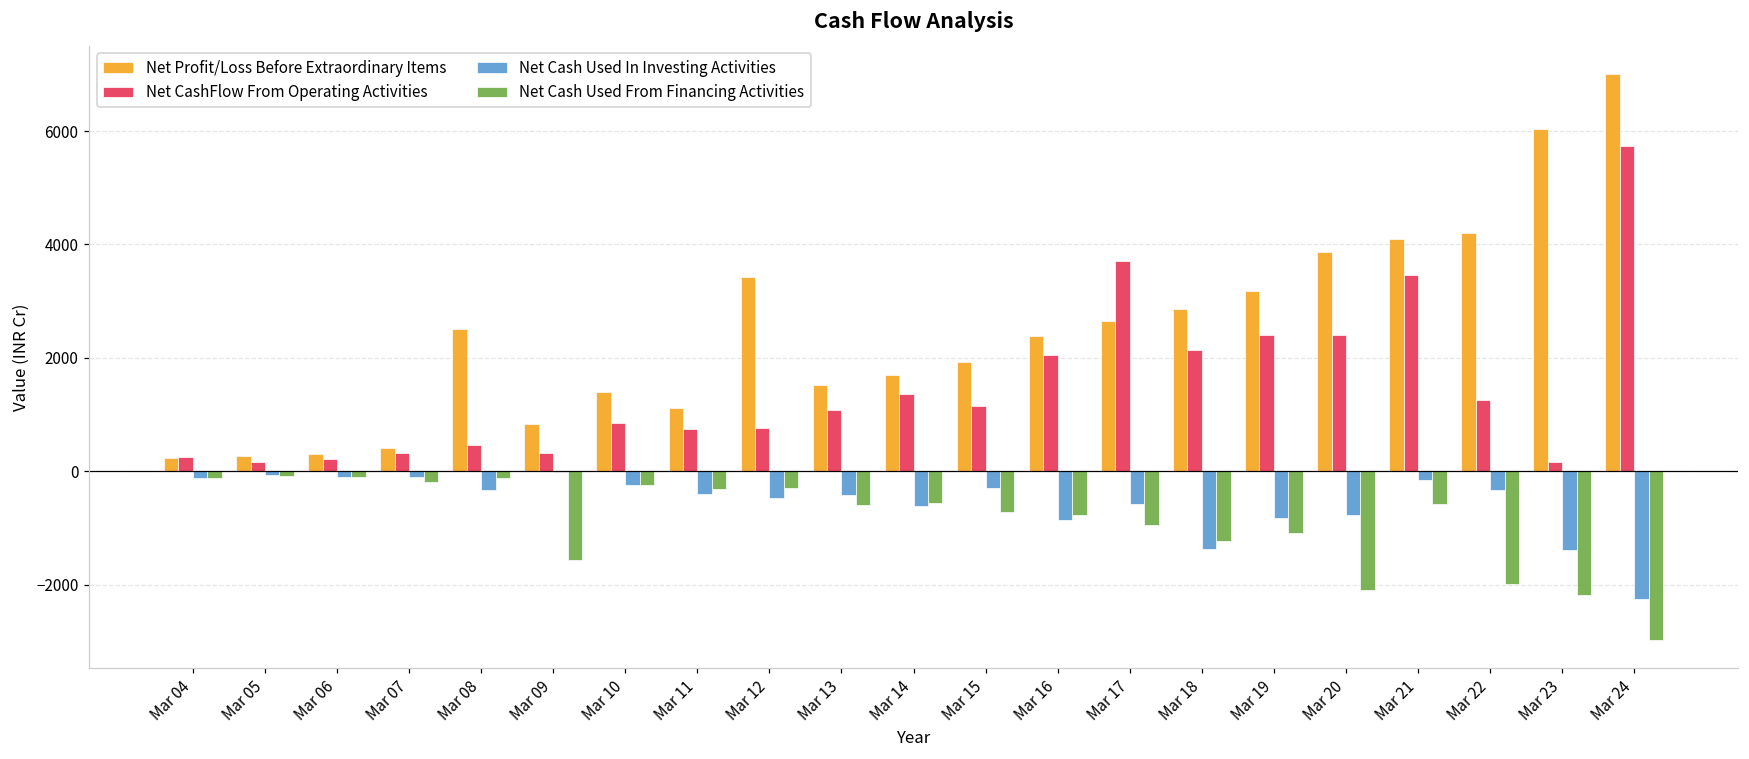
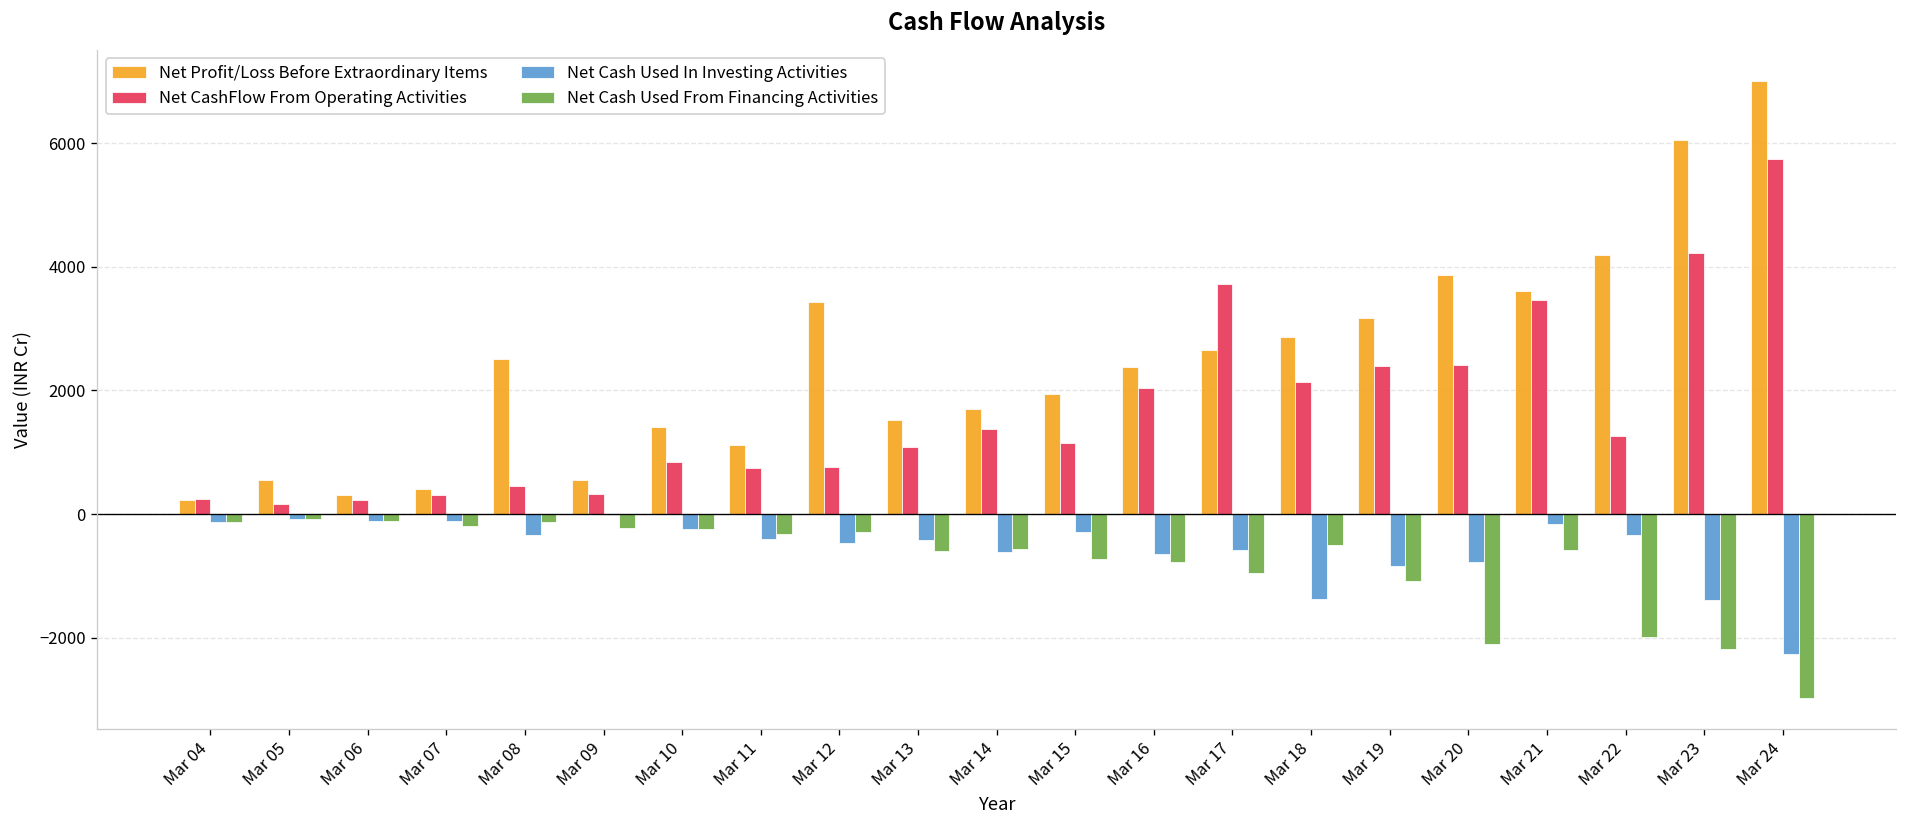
  {
    "Net Profit/Loss Before Extraordinary Items": {
      "Mar 04": 200,
-     "Mar 05": 300,
+     "Mar 05": 500,
      "Mar 06": 300,
      "Mar 07": 400,
      "Mar 08": 2500,
-     "Mar 09": 800,
+     "Mar 09": 500,
      "Mar 10": 1400,
      "Mar 11": 1100,
      "Mar 12": 3400,
      "Mar 13": 1500,
      "Mar 14": 1700,
      "Mar 15": 1900,
      "Mar 16": 2400,
      "Mar 17": 2700,
      "Mar 18": 2900,
      "Mar 19": 3200,
      "Mar 20": 3900,
-     "Mar 21": 4100,
+     "Mar 21": 3600,
      "Mar 22": 4200,
      "Mar 23": 6000,
      "Mar 24": 7000
    },
    "Net CashFlow From Operating Activities": {
      "Mar 04": 200,
      "Mar 05": 200,
      "Mar 06": 200,
      "Mar 07": 300,
      "Mar 08": 500,
      "Mar 09": 300,
      "Mar 10": 800,
      "Mar 11": 700,
      "Mar 12": 800,
      "Mar 13": 1100,
      "Mar 14": 1400,
      "Mar 15": 1100,
      "Mar 16": 2000,
      "Mar 17": 3700,
      "Mar 18": 2100,
      "Mar 19": 2400,
      "Mar 20": 2400,
      "Mar 21": 3500,
      "Mar 22": 1300,
-     "Mar 23": 200,
+     "Mar 23": 4200,
      "Mar 24": 5700
    },
    "Net Cash Used In Investing Activities": {
      "Mar 04": -100,
      "Mar 05": -100,
      "Mar 06": -100,
      "Mar 07": -100,
      "Mar 08": -300,
      "Mar 10": -200,
      "Mar 11": -400,
      "Mar 12": -500,
      "Mar 13": -400,
      "Mar 14": -600,
      "Mar 15": -300,
-     "Mar 16": -900,
+     "Mar 16": -600,
      "Mar 17": -600,
      "Mar 18": -1400,
      "Mar 19": -800,
      "Mar 20": -800,
      "Mar 21": -200,
      "Mar 22": -300,
      "Mar 23": -1400,
      "Mar 24": -2300
    },
    "Net Cash Used From Financing Activities": {
      "Mar 04": -100,
      "Mar 05": -100,
      "Mar 06": -100,
      "Mar 07": -200,
      "Mar 08": -100,
-     "Mar 09": -1600,
+     "Mar 09": -200,
      "Mar 10": -200,
      "Mar 11": -300,
      "Mar 12": -300,
      "Mar 13": -600,
      "Mar 14": -600,
      "Mar 15": -700,
      "Mar 16": -800,
      "Mar 17": -1000,
-     "Mar 18": -1200,
+     "Mar 18": -500,
      "Mar 19": -1100,
      "Mar 20": -2100,
      "Mar 21": -600,
      "Mar 22": -2000,
      "Mar 23": -2200,
      "Mar 24": -3000
    }
  }
